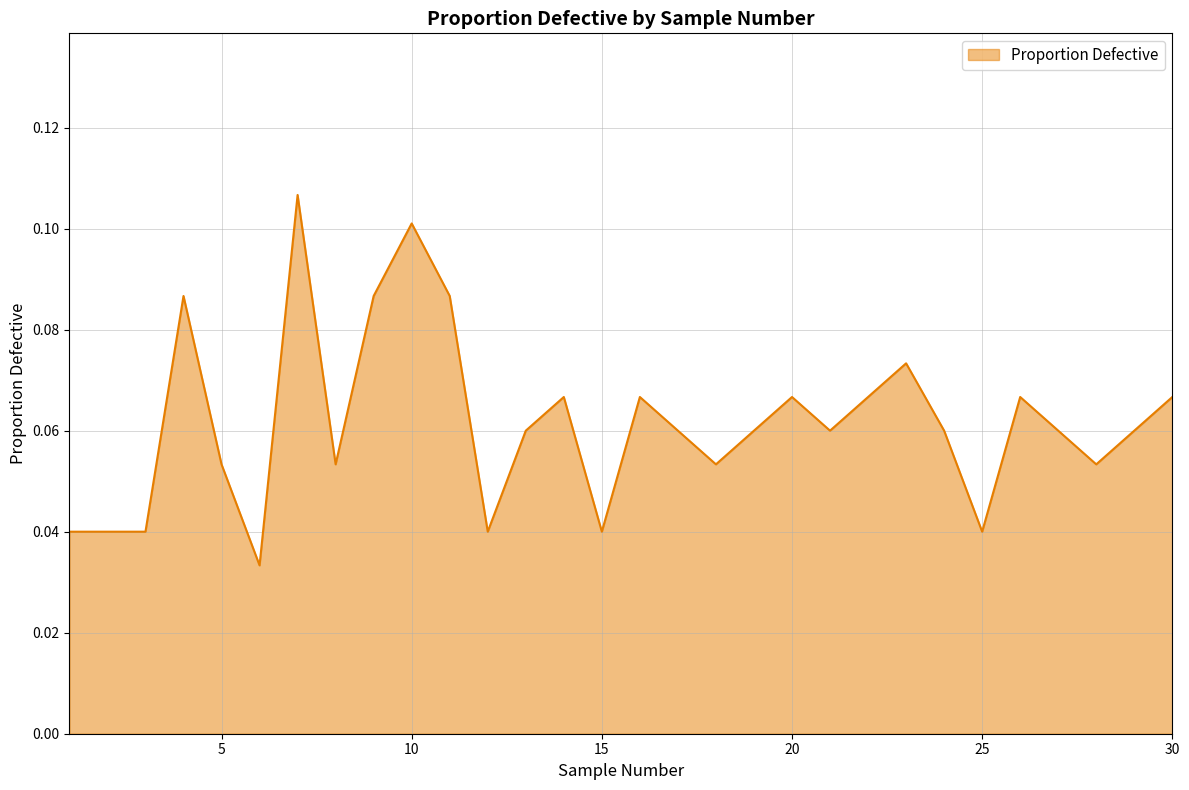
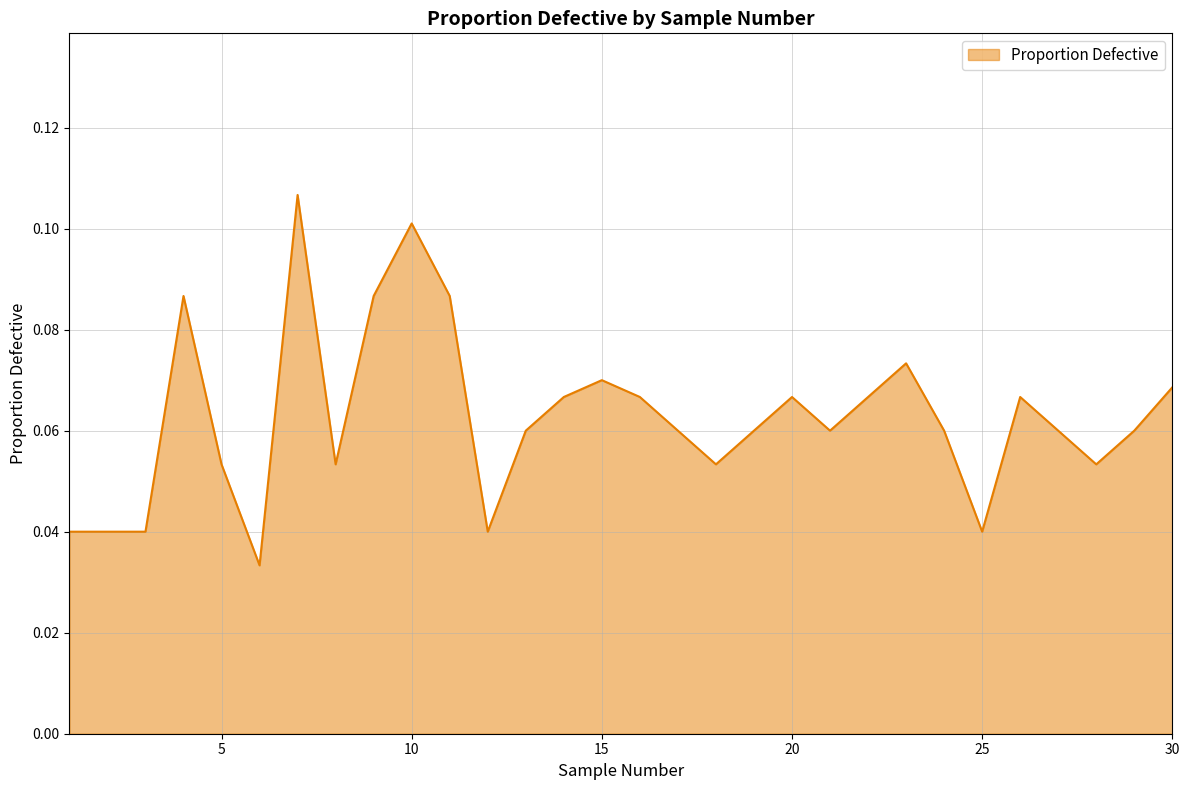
  {
    "5": 0.053,
    "10": 0.101,
-   "15": 0.04,
+   "15": 0.07,
    "20": 0.067,
    "25": 0.040,
-   "30": 0.067
+   "30": 0.069
  }
